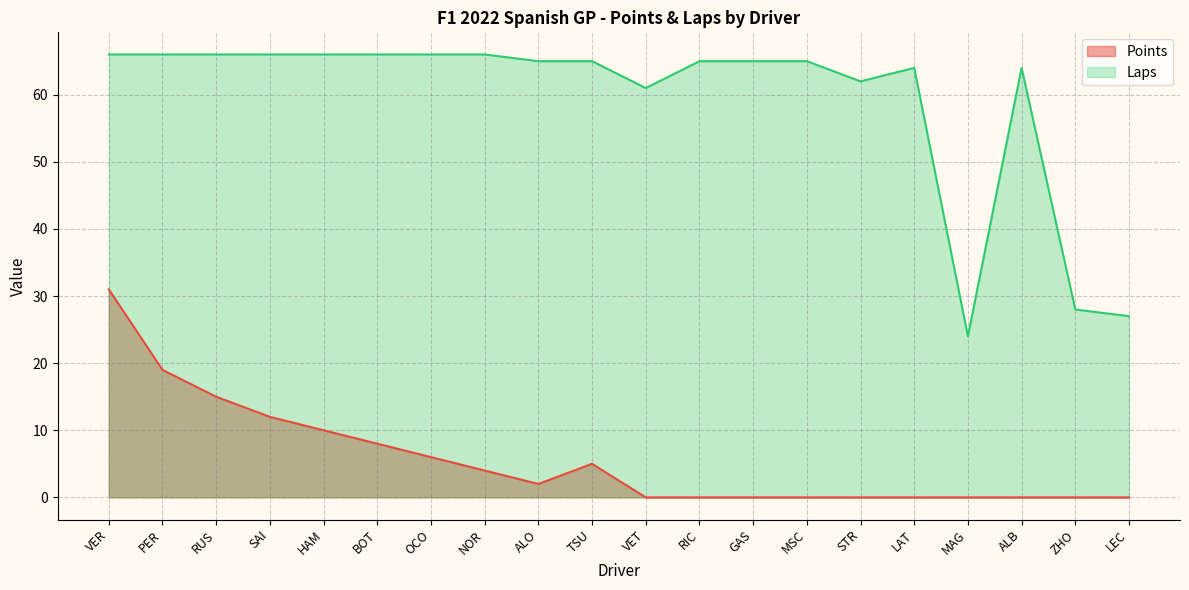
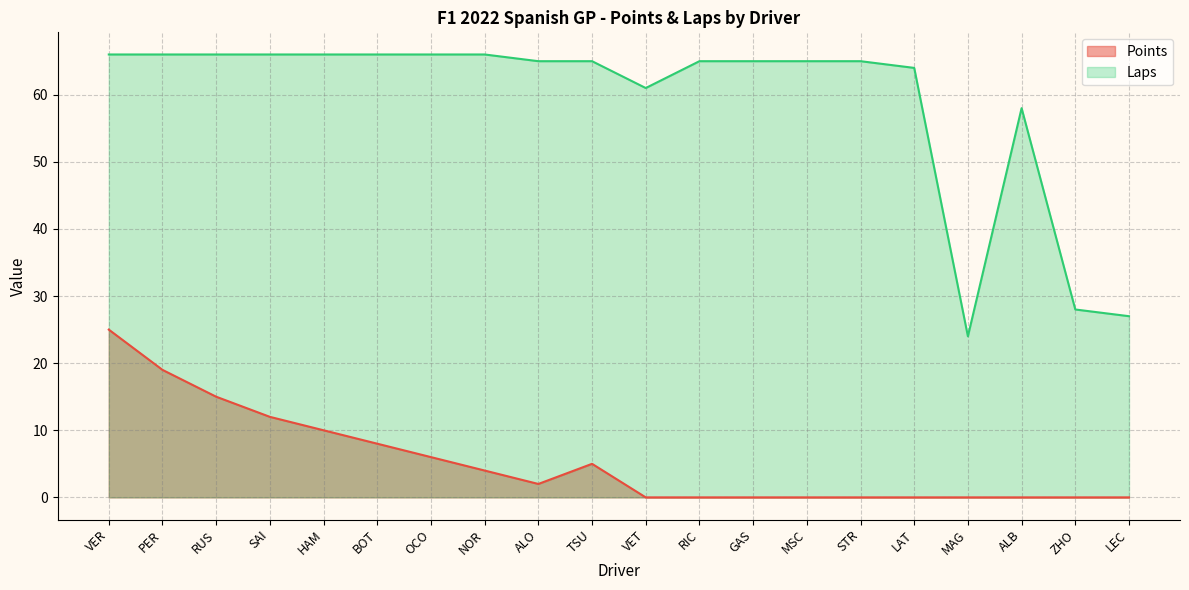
  {
    "Points": {
-     "VER": 31,
+     "VER": 25,
      "PER": 19,
      "RUS": 15,
      "SAI": 12,
      "HAM": 10,
      "BOT": 8,
      "OCO": 6,
      "NOR": 4,
      "ALO": 2,
      "TSU": 5,
      "VET": 0,
      "RIC": 0,
      "GAS": 0,
      "MSC": 0,
      "STR": 0,
      "LAT": 0,
      "MAG": 0,
      "ALB": 0,
      "ZHO": 0,
      "LEC": 0
    },
    "Laps": {
      "VER": 66,
      "PER": 66,
      "RUS": 66,
      "SAI": 66,
      "HAM": 66,
      "BOT": 66,
      "OCO": 66,
      "NOR": 66,
      "ALO": 65,
      "TSU": 65,
      "VET": 61,
      "RIC": 65,
      "GAS": 65,
      "MSC": 65,
-     "STR": 62,
+     "STR": 65,
      "LAT": 64,
      "MAG": 24,
-     "ALB": 64,
+     "ALB": 58,
      "ZHO": 28,
      "LEC": 27
    }
  }
